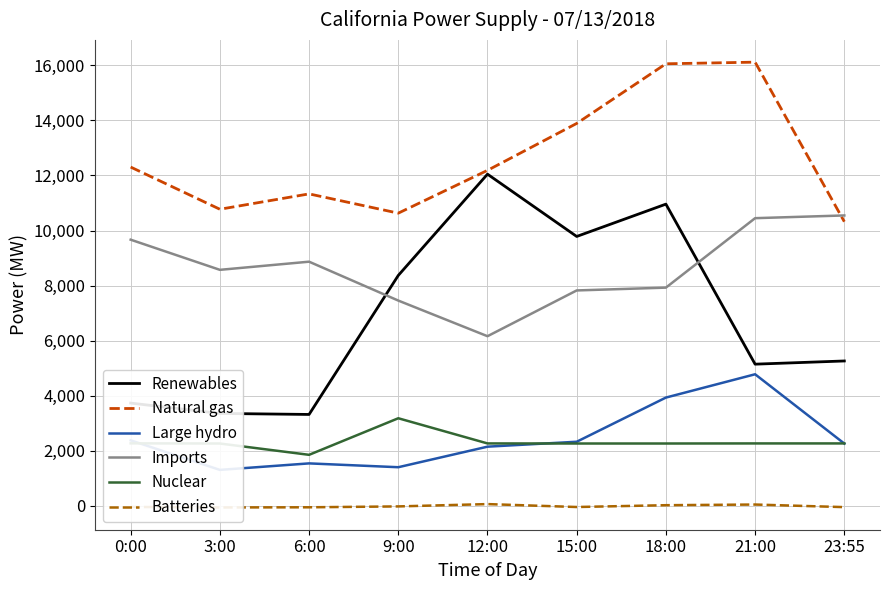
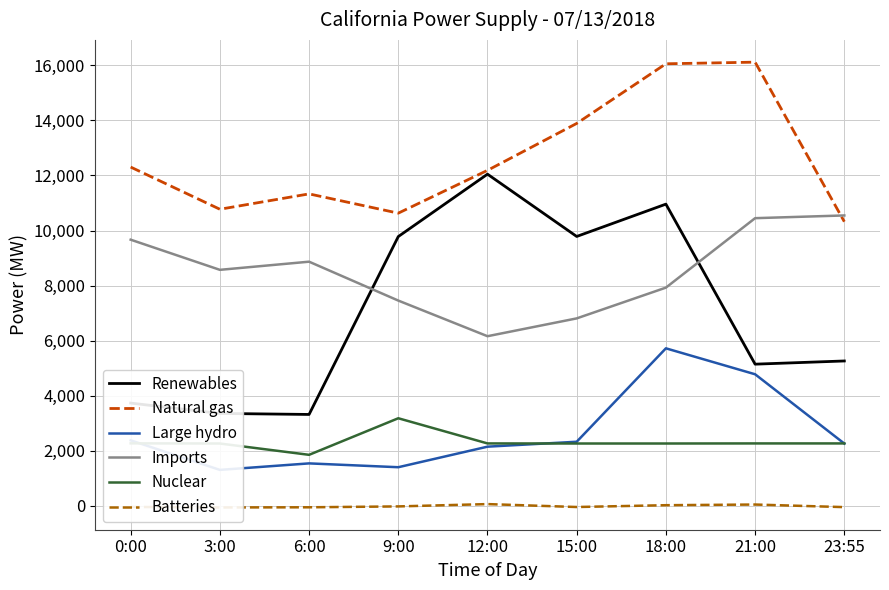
  {
    "Renewables": {
      "6:00": "3,300",
-     "9:00": "8,400",
+     "9:00": "9,800",
      "12:00": "12,000",
      "15:00": "9,800",
      "18:00": "11,000",
      "21:00": "5,100",
      "23:55": "5,300"
    },
    "Large hydro": {
      "6:00": "1,500",
      "9:00": "1,400",
      "12:00": "2,200",
-     "18:00": "3,900",
+     "18:00": "5,700",
      "21:00": "4,800"
    },
    "Imports": {
      "0:00": "9,700",
      "3:00": "8,600",
      "6:00": "8,900",
      "9:00": "7,500",
      "12:00": "6,200",
-     "15:00": "7,800",
+     "15:00": "6,800",
      "18:00": "7,900",
      "21:00": "10,400",
      "23:55": "10,500"
    },
    "Nuclear": {
      "6:00": "1,900",
      "9:00": "3,200",
      "12:00": "2,300",
      "18:00": "2,300",
      "21:00": "2,300"
    }
  }
